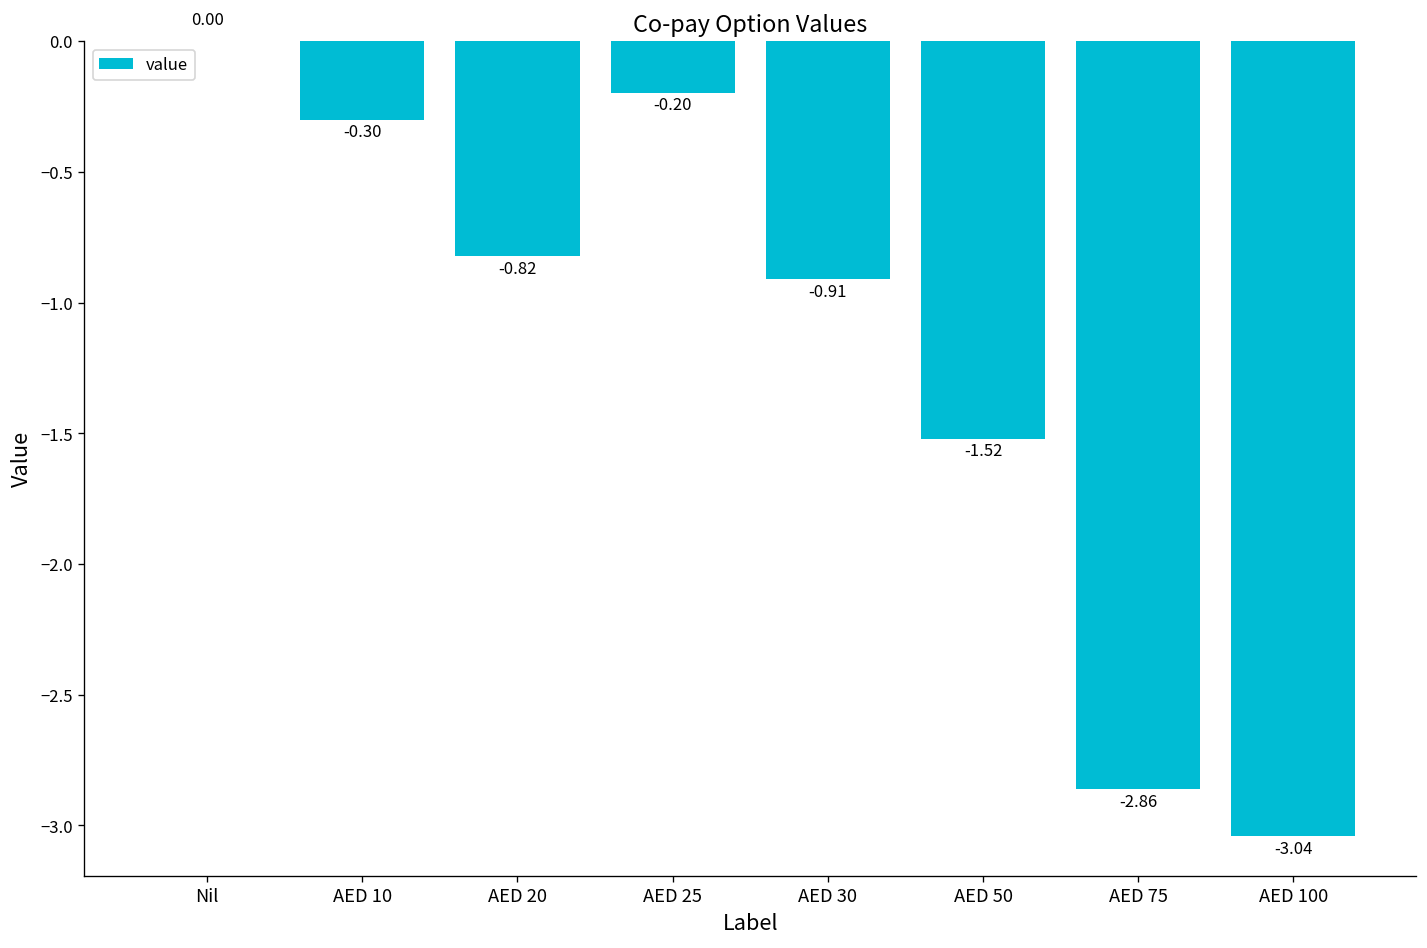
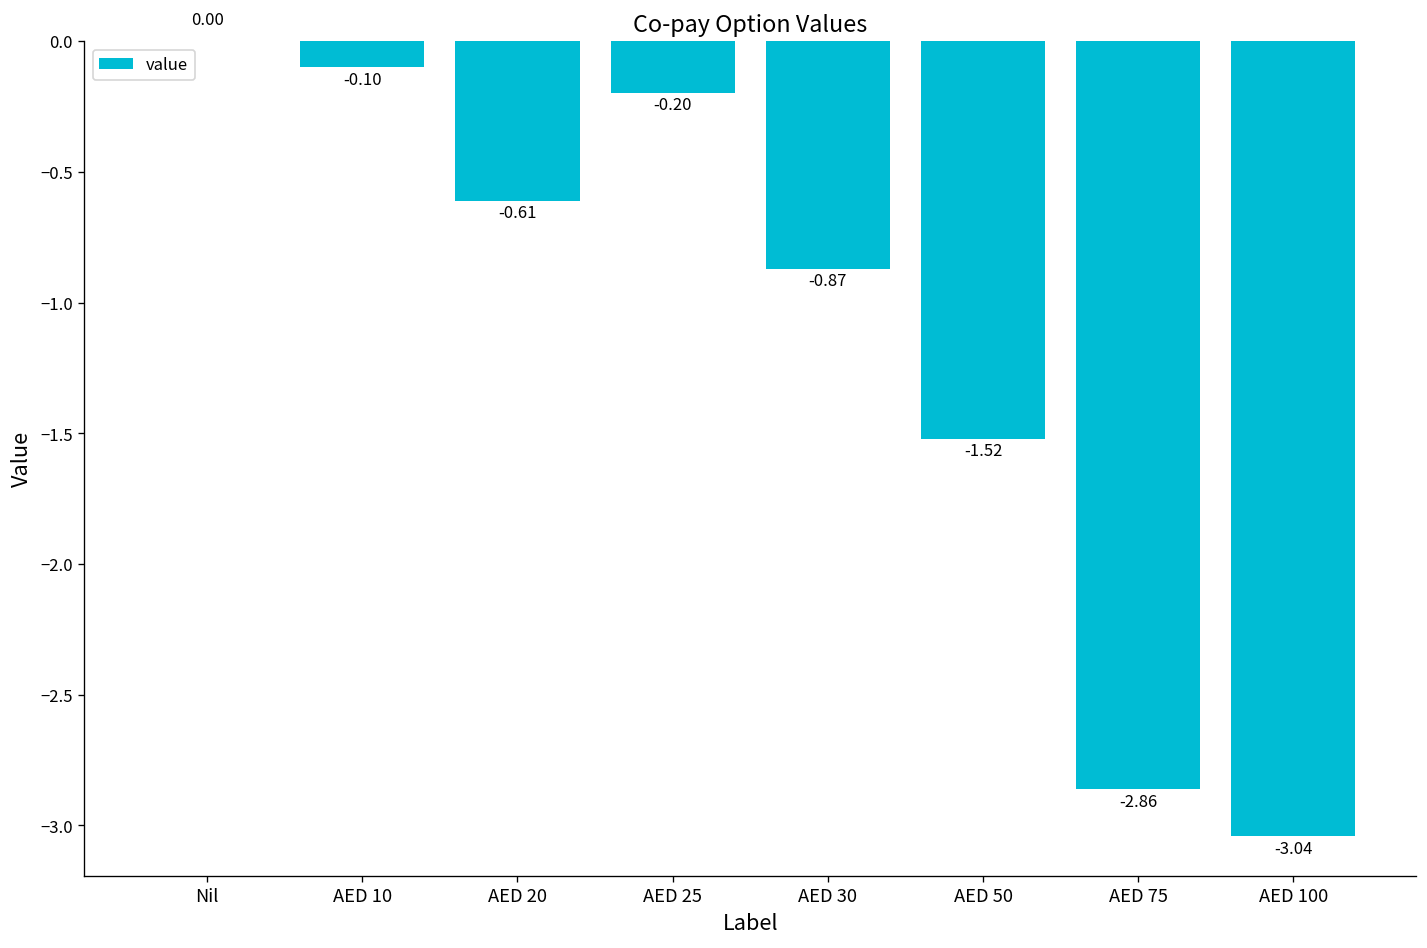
  {
    "Nil": 0.00,
-   "AED 10": -0.30,
-   "AED 20": -0.82,
+   "AED 10": -0.10,
+   "AED 20": -0.61,
    "AED 25": -0.20,
-   "AED 30": -0.91,
+   "AED 30": -0.87,
    "AED 50": -1.52,
    "AED 75": -2.86,
    "AED 100": -3.04
  }
